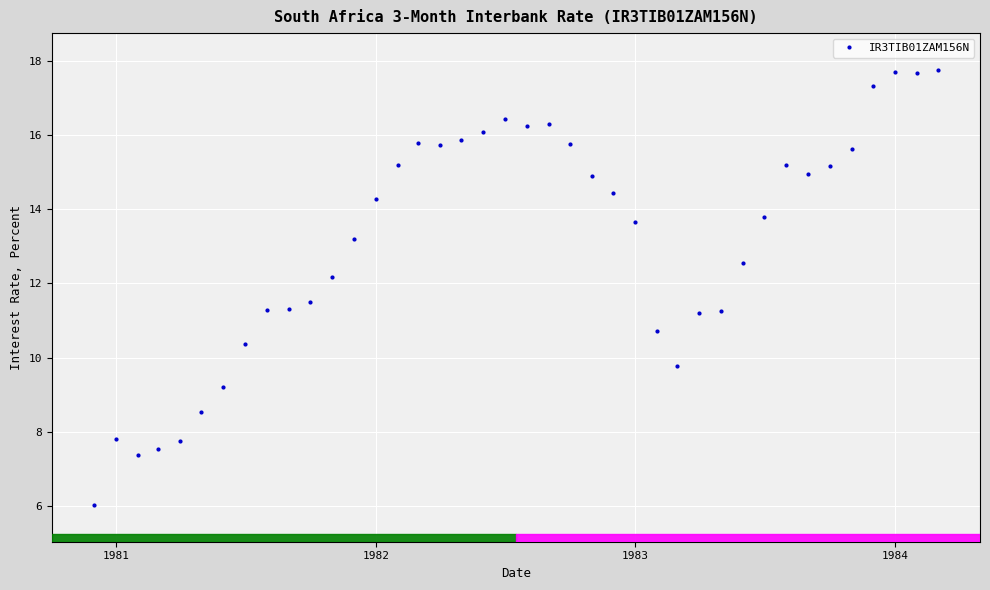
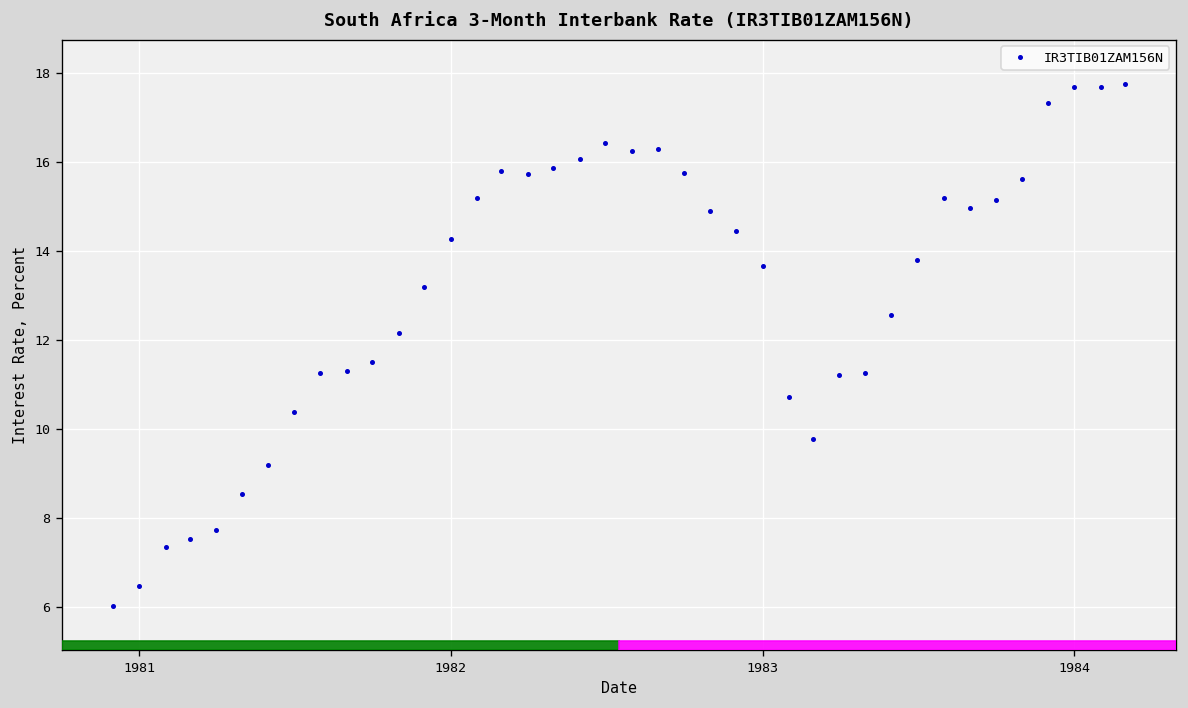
  {
-   "1981": 7.8,
+   "1981": 6.5,
    "1982": 14.3,
    "1983": 13.7,
    "1984": 17.7
  }
